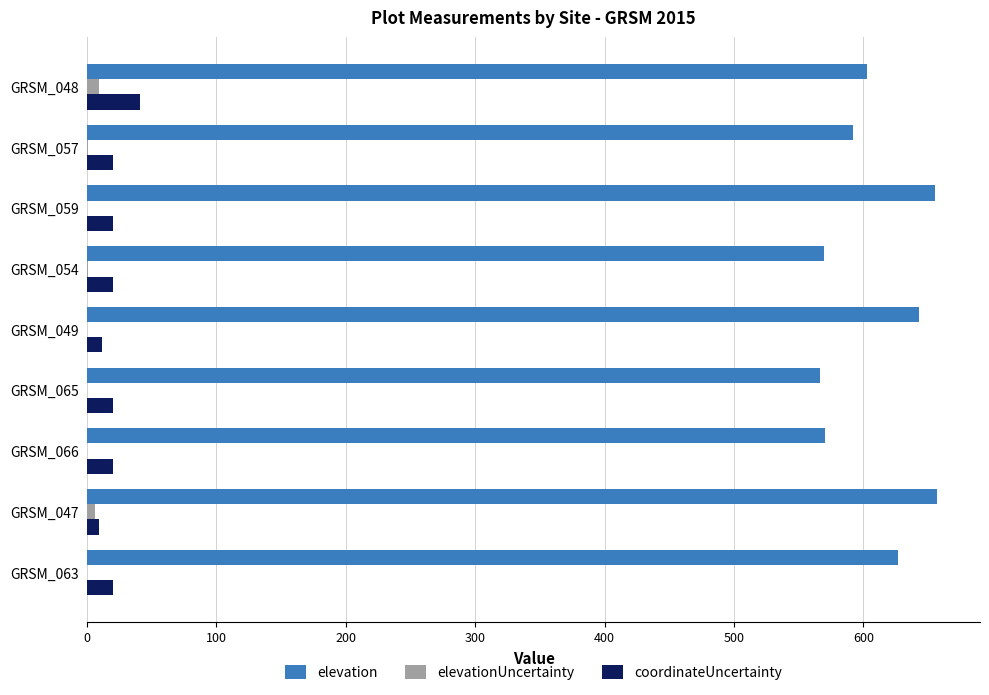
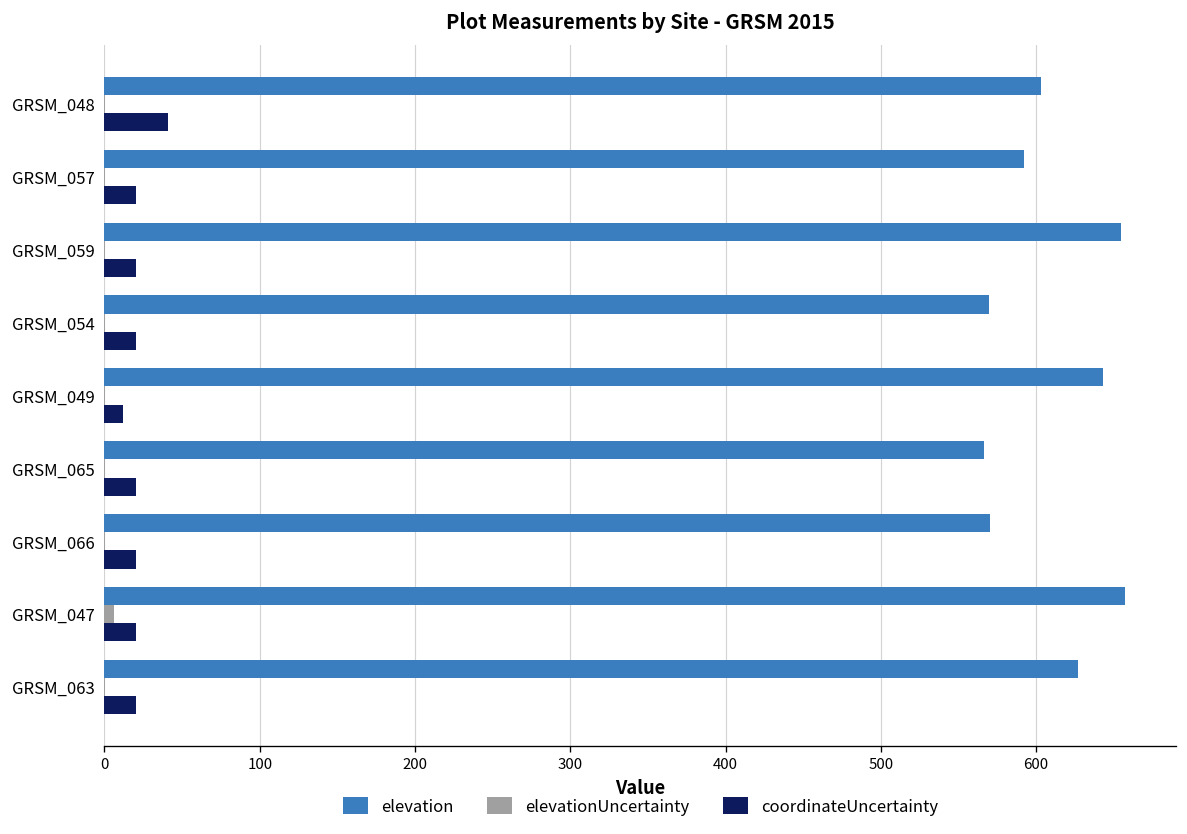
  {
    "elevation": {
      "GRSM_048": 603,
      "GRSM_057": 592,
      "GRSM_059": 655,
      "GRSM_054": 569,
      "GRSM_049": 643,
      "GRSM_065": 566,
      "GRSM_066": 571,
      "GRSM_047": 657,
      "GRSM_063": 627
    },
    "elevationUncertainty": {
-     "GRSM_048": 9,
+     "GRSM_048": 0,
      "GRSM_047": 6
    },
    "coordinateUncertainty": {
      "GRSM_048": 41,
      "GRSM_057": 20,
      "GRSM_059": 20,
      "GRSM_054": 20,
      "GRSM_049": 12,
      "GRSM_065": 20,
      "GRSM_066": 20,
-     "GRSM_047": 10,
+     "GRSM_047": 20,
      "GRSM_063": 20
    }
  }
